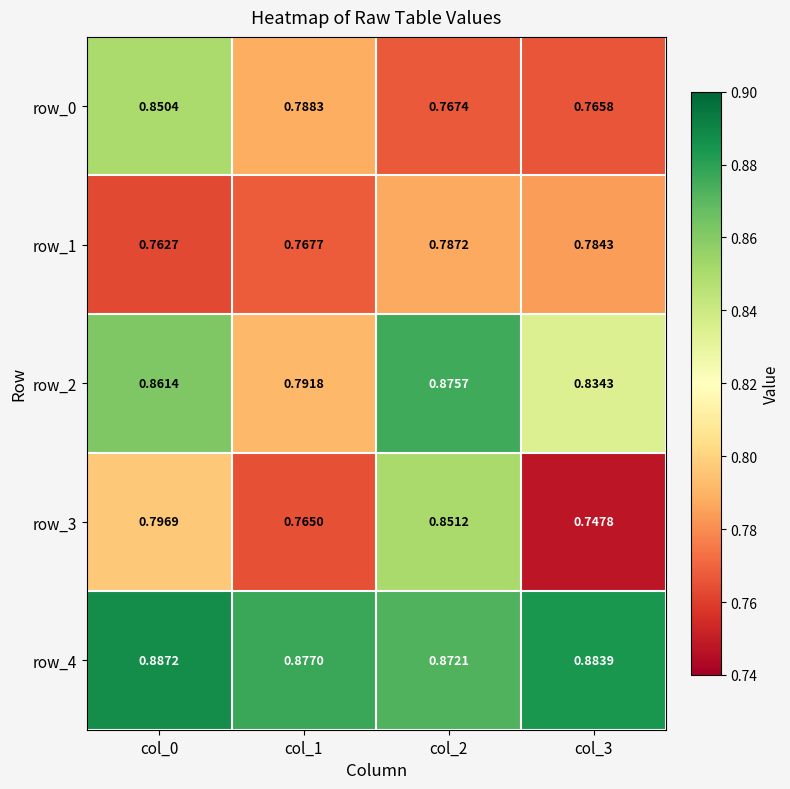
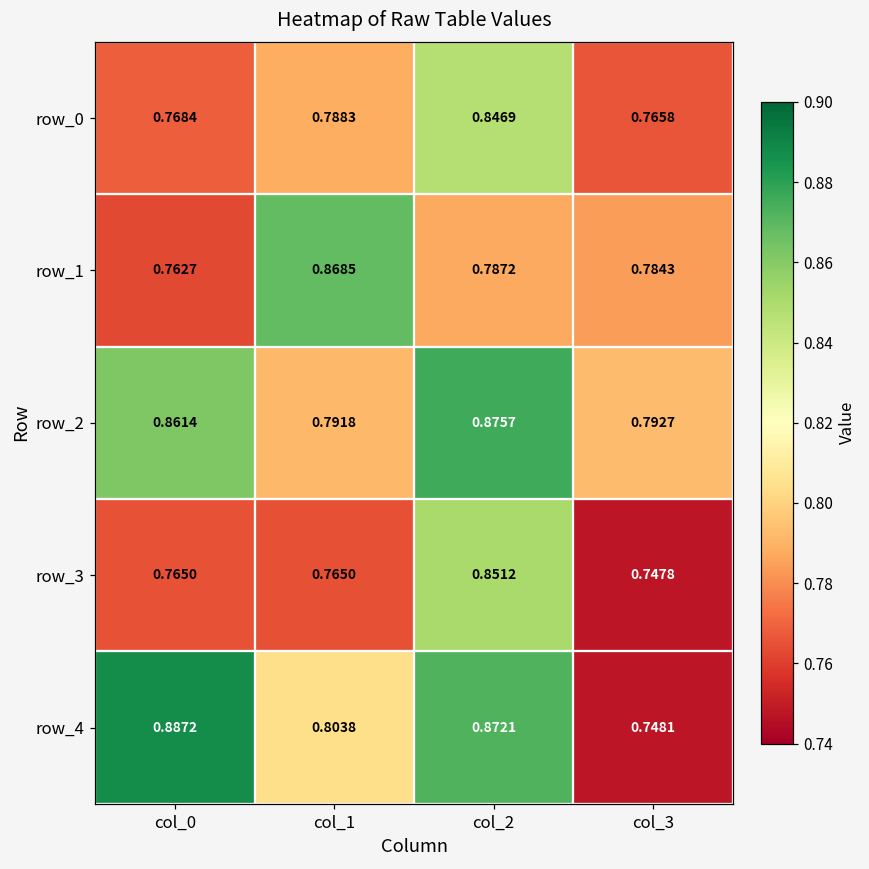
  {
    "row_0": {
-     "col_0": 0.8504,
+     "col_0": 0.7684,
      "col_1": 0.7883,
-     "col_2": 0.7674,
+     "col_2": 0.8469,
      "col_3": 0.7658
    },
    "row_1": {
      "col_0": 0.7627,
-     "col_1": 0.7677,
+     "col_1": 0.8685,
      "col_2": 0.7872,
      "col_3": 0.7843
    },
    "row_2": {
      "col_0": 0.8614,
      "col_1": 0.7918,
      "col_2": 0.8757,
-     "col_3": 0.8343
+     "col_3": 0.7927
    },
    "row_3": {
-     "col_0": 0.7969,
+     "col_0": 0.7650,
      "col_1": 0.7650,
      "col_2": 0.8512,
      "col_3": 0.7478
    },
    "row_4": {
      "col_0": 0.8872,
-     "col_1": 0.8770,
+     "col_1": 0.8038,
      "col_2": 0.8721,
-     "col_3": 0.8839
+     "col_3": 0.7481
    }
  }
